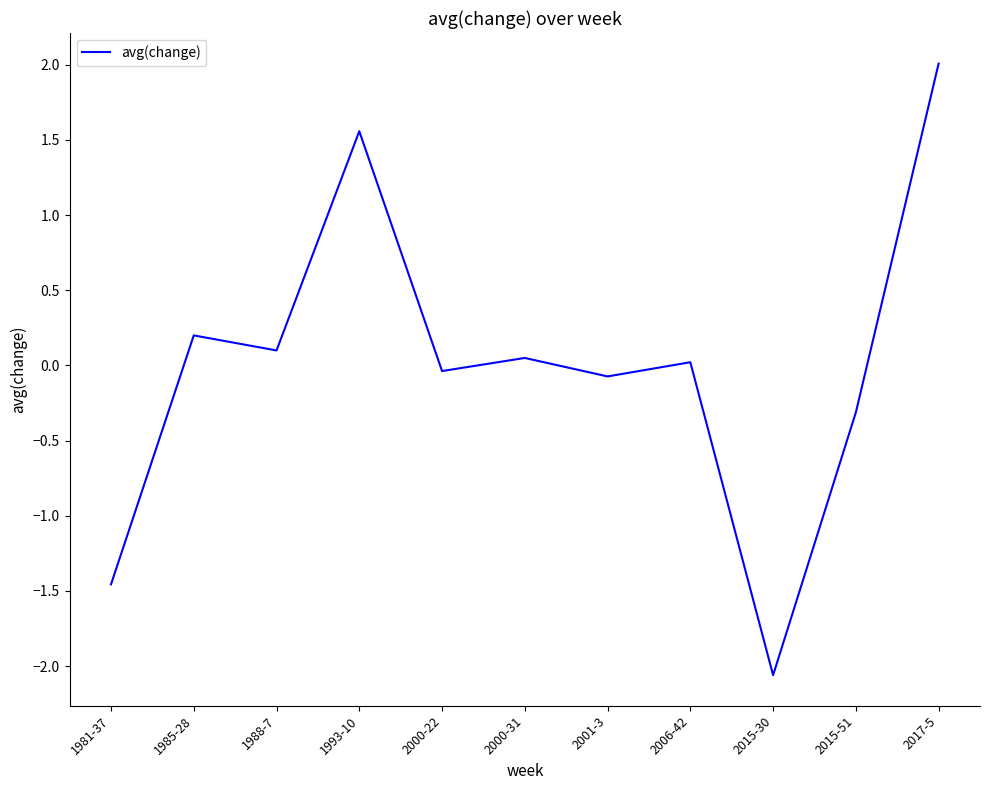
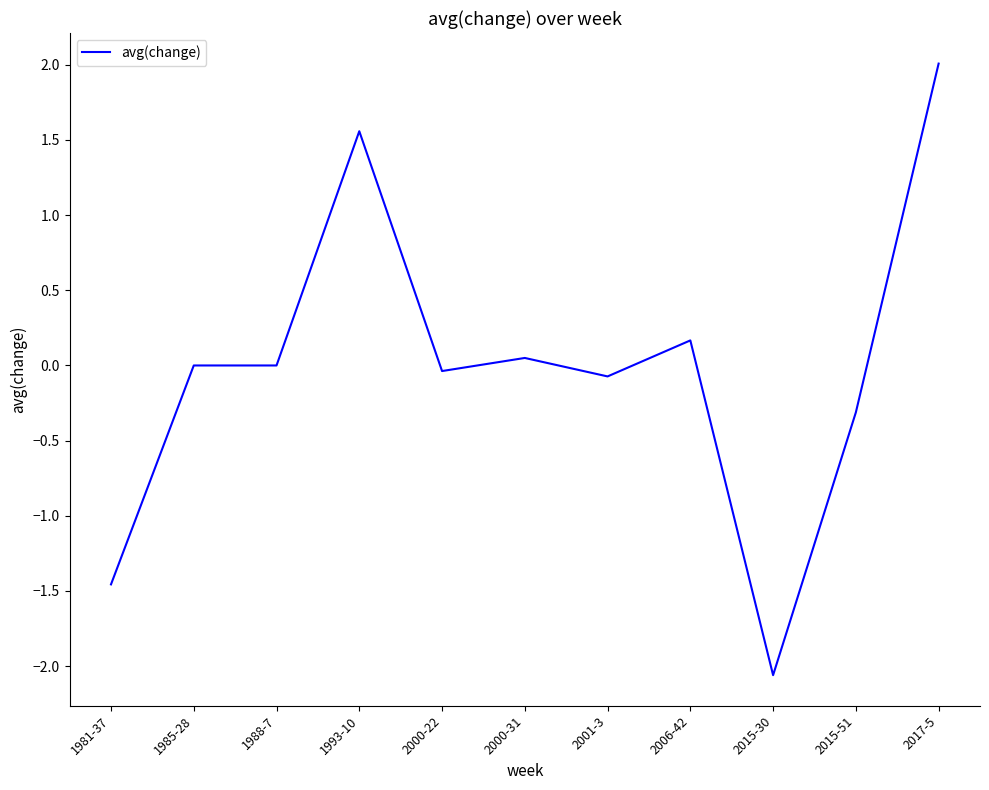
  {
    "1981-37": -1.46,
-   "1985-28": 0.2,
-   "1988-7": 0.1,
+   "1985-28": 0.0,
+   "1988-7": 0.0,
    "1993-10": 1.56,
    "2000-22": -0.04,
    "2000-31": 0.05,
    "2001-3": -0.07,
-   "2006-42": 0.02,
+   "2006-42": 0.17,
    "2015-30": -2.06,
    "2015-51": -0.31,
    "2017-5": 2.01
  }
